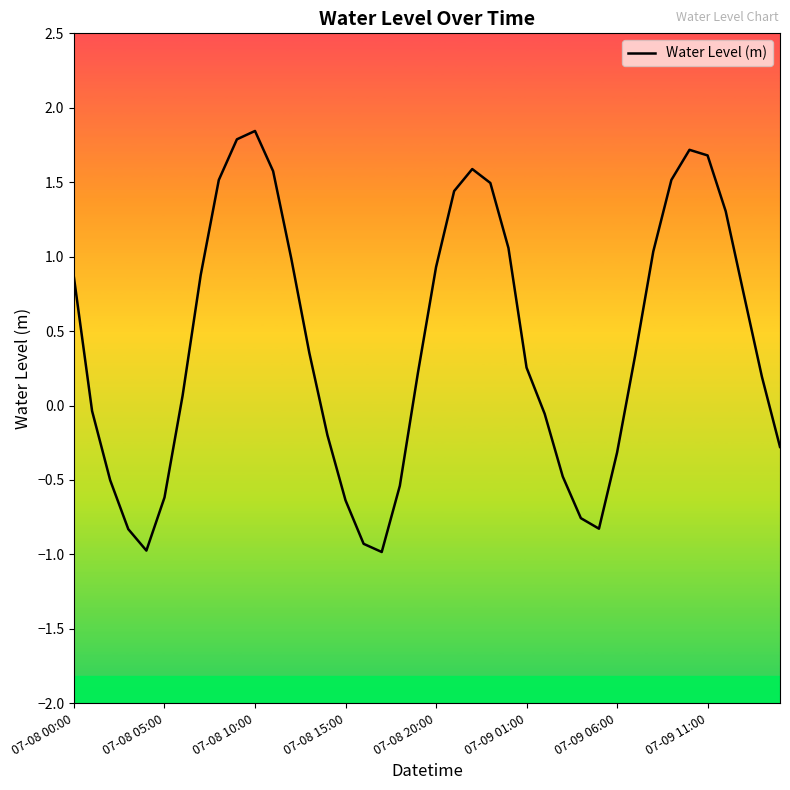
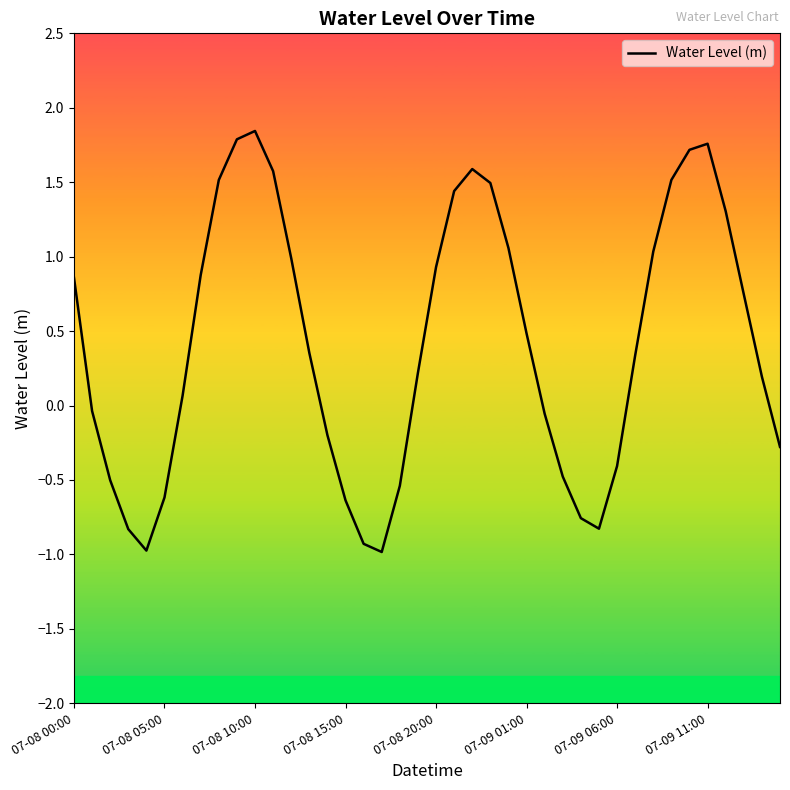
  {
    "07-08 00:00": 0.86,
    "07-08 05:00": -0.62,
    "07-08 10:00": 1.84,
    "07-08 15:00": -0.64,
    "07-08 20:00": 0.93,
-   "07-09 01:00": 0.25,
-   "07-09 06:00": -0.32,
-   "07-09 11:00": 1.68
+   "07-09 01:00": 0.48,
+   "07-09 06:00": -0.41,
+   "07-09 11:00": 1.76
  }
